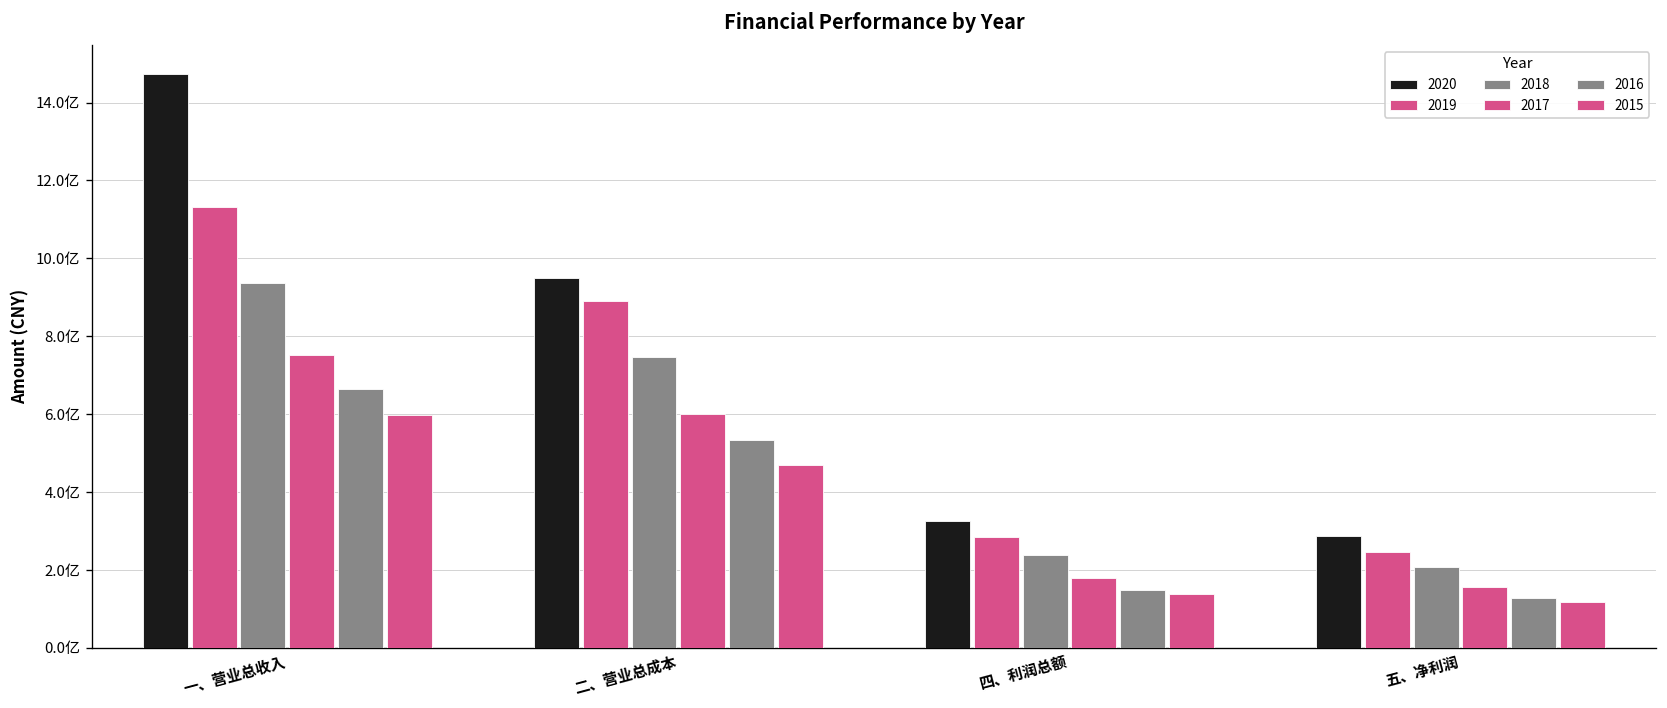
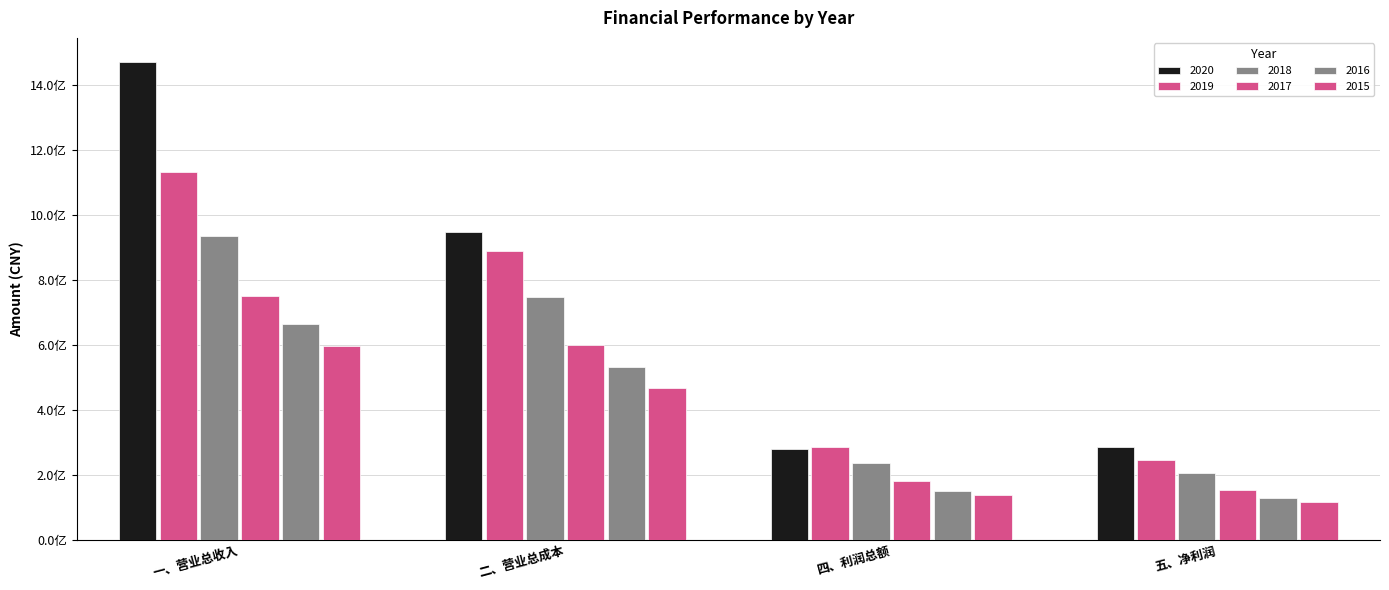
  {
    "2020": {
      "一、营业总收入": "14.7亿",
      "二、营业总成本": "9.5亿",
-     "四、利润总额": "3.3亿",
+     "四、利润总额": "2.8亿",
      "五、净利润": "2.9亿"
    }
  }
